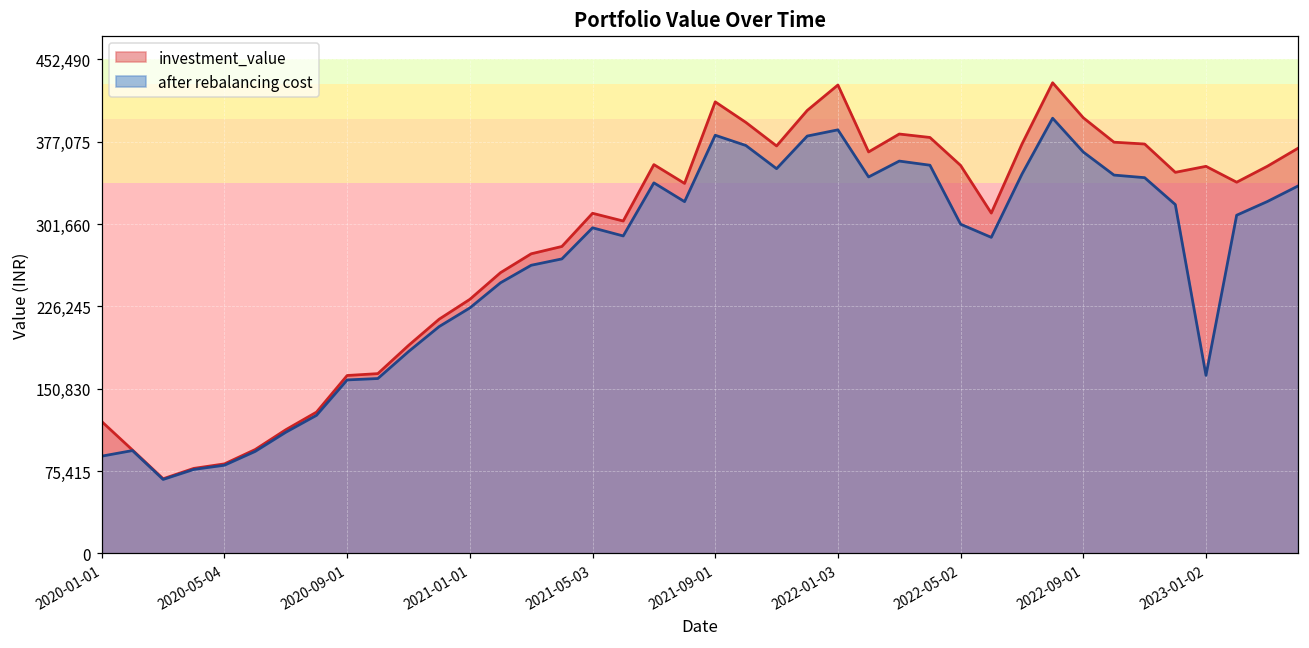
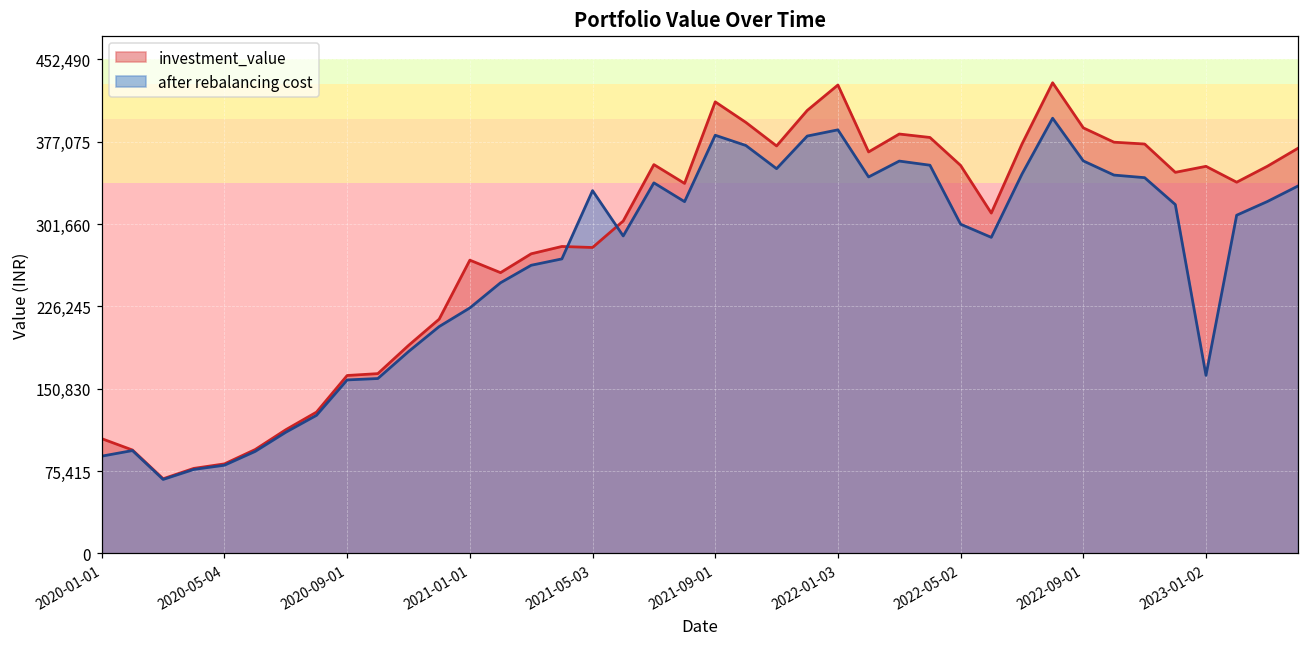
  {
    "investment_value": {
-     "2020-01-01": "120,000",
+     "2020-01-01": "110,000",
      "2020-09-01": "160,000",
-     "2021-01-01": "230,000",
-     "2021-05-03": "310,000",
+     "2021-01-01": "270,000",
+     "2021-05-03": "280,000",
      "2021-09-01": "410,000",
      "2022-01-03": "430,000",
      "2022-05-02": "360,000",
-     "2022-09-01": "400,000",
+     "2022-09-01": "390,000",
      "2023-01-02": "350,000"
    },
    "after rebalancing cost": {
      "2020-01-01": "90,000",
      "2020-09-01": "160,000",
      "2021-01-01": "220,000",
-     "2021-05-03": "300,000",
+     "2021-05-03": "330,000",
      "2021-09-01": "380,000",
      "2022-01-03": "390,000",
      "2022-05-02": "300,000",
-     "2022-09-01": "370,000",
+     "2022-09-01": "360,000",
      "2023-01-02": "160,000"
    }
  }
